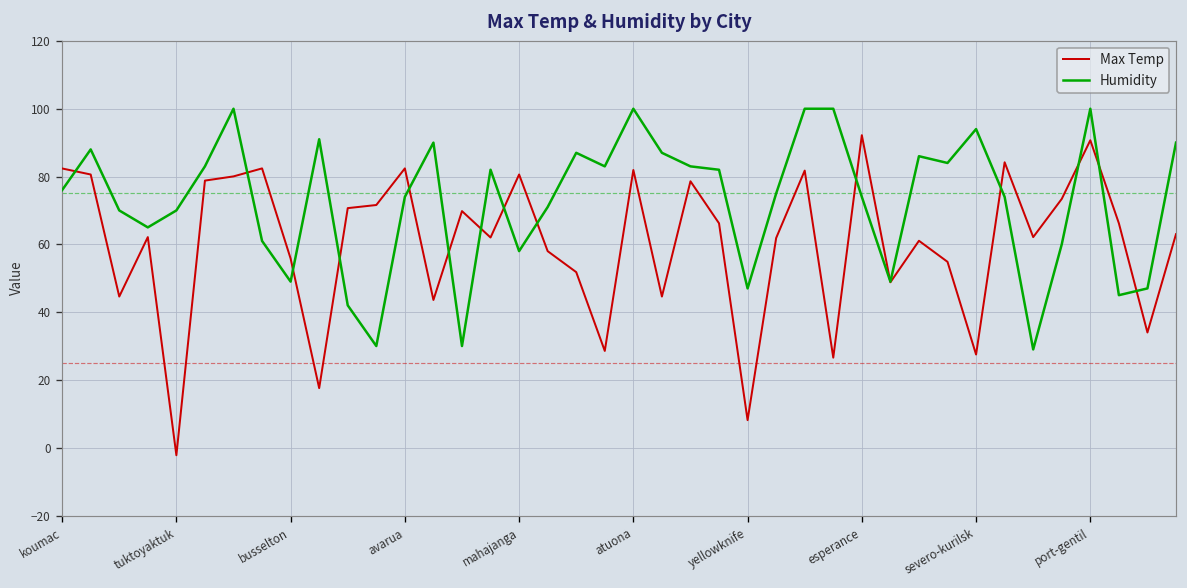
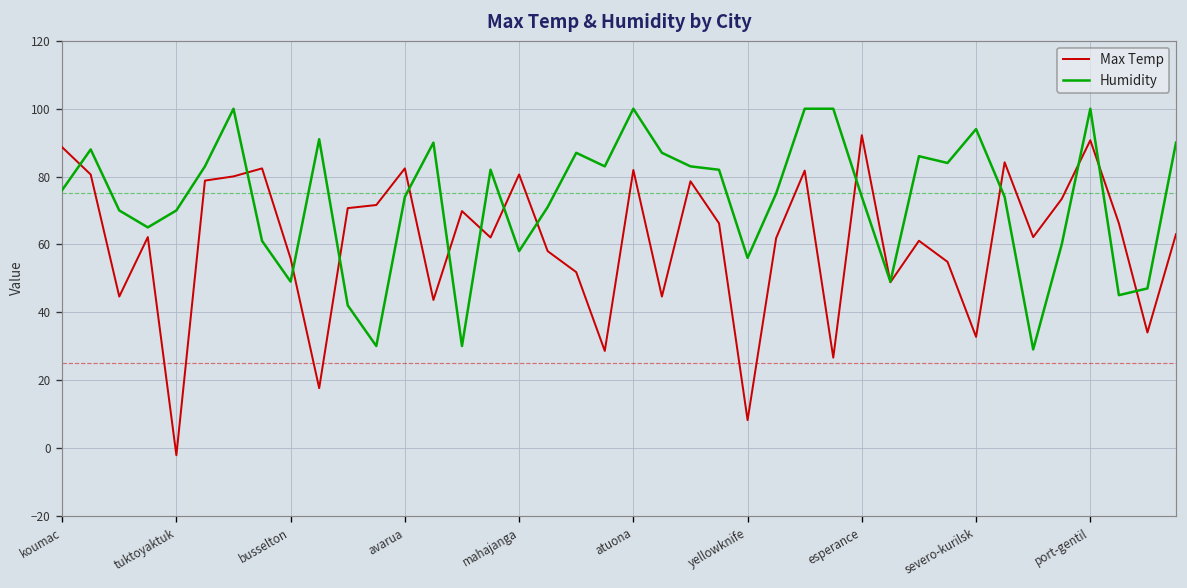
  {
    "Max Temp": {
-     "koumac": 82,
+     "koumac": 89,
      "tuktoyaktuk": -2,
      "busselton": 56,
      "avarua": 82,
      "mahajanga": 81,
      "atuona": 82,
      "yellowknife": 8,
      "esperance": 92,
-     "severo-kurilsk": 28,
+     "severo-kurilsk": 33,
      "port-gentil": 91
    },
    "Humidity": {
      "koumac": 76,
      "tuktoyaktuk": 70,
      "busselton": 49,
      "avarua": 74,
      "mahajanga": 58,
      "atuona": 100,
-     "yellowknife": 47,
+     "yellowknife": 56,
      "esperance": 74,
      "severo-kurilsk": 94,
      "port-gentil": 100
    }
  }
